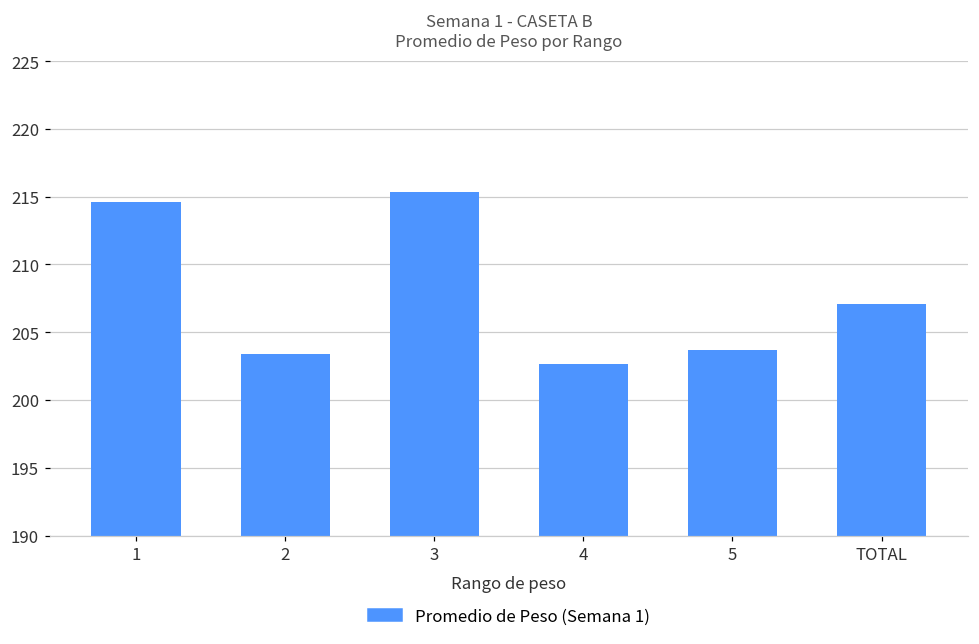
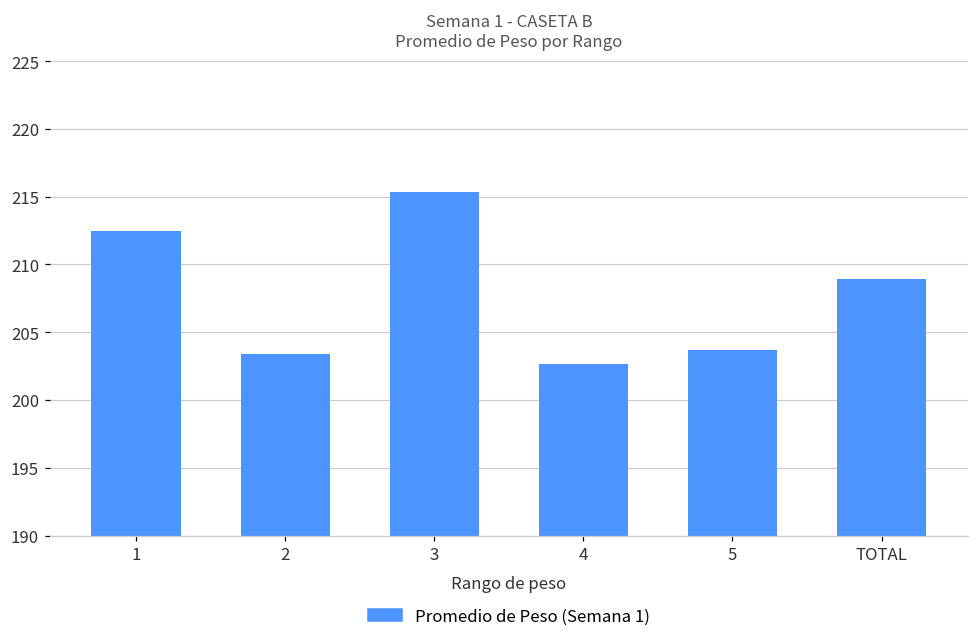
  {
-   "1": 214.6,
+   "1": 212.5,
    "2": 203.4,
    "3": 215.3,
    "4": 202.7,
    "5": 203.7,
-   "TOTAL": 207.1
+   "TOTAL": 208.9
  }
